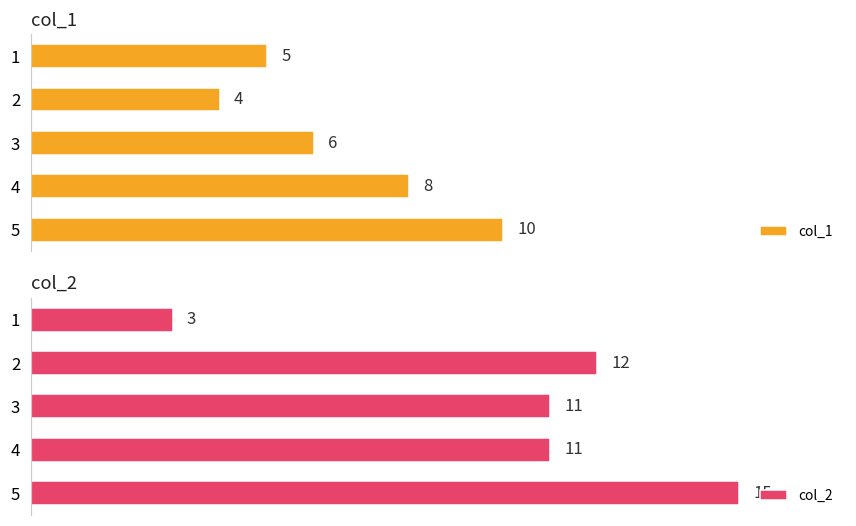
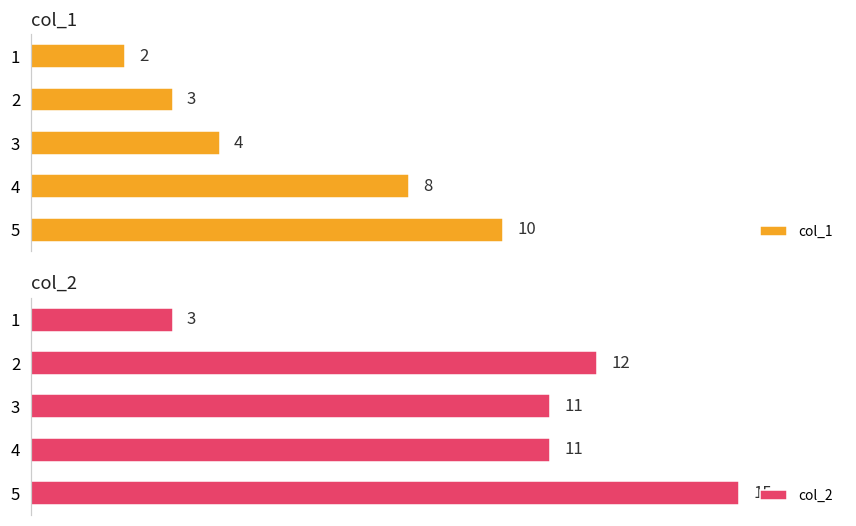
  {
    "col_1": {
-     "1": 5,
-     "2": 4,
-     "3": 6,
+     "1": 2,
+     "2": 3,
+     "3": 4,
      "4": 8,
      "5": 10
    },
    "col_2": {
      "1": 3,
      "2": 12,
      "3": 11,
      "4": 11,
      "5": 15
    }
  }
